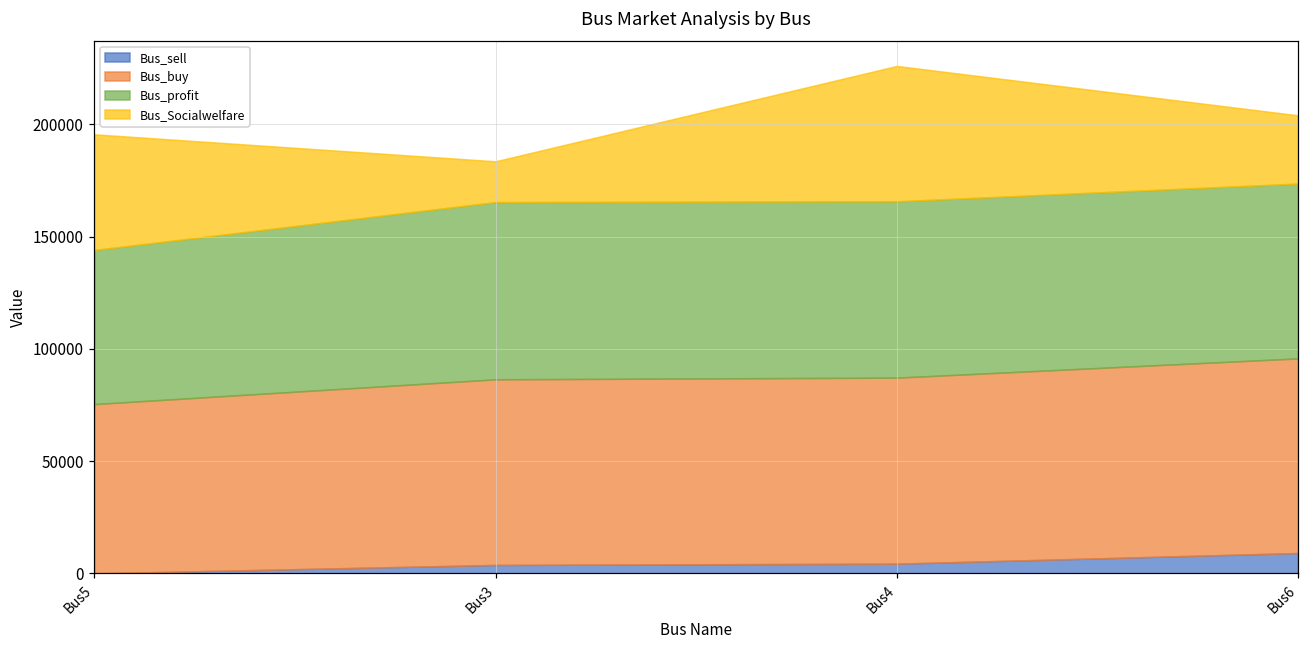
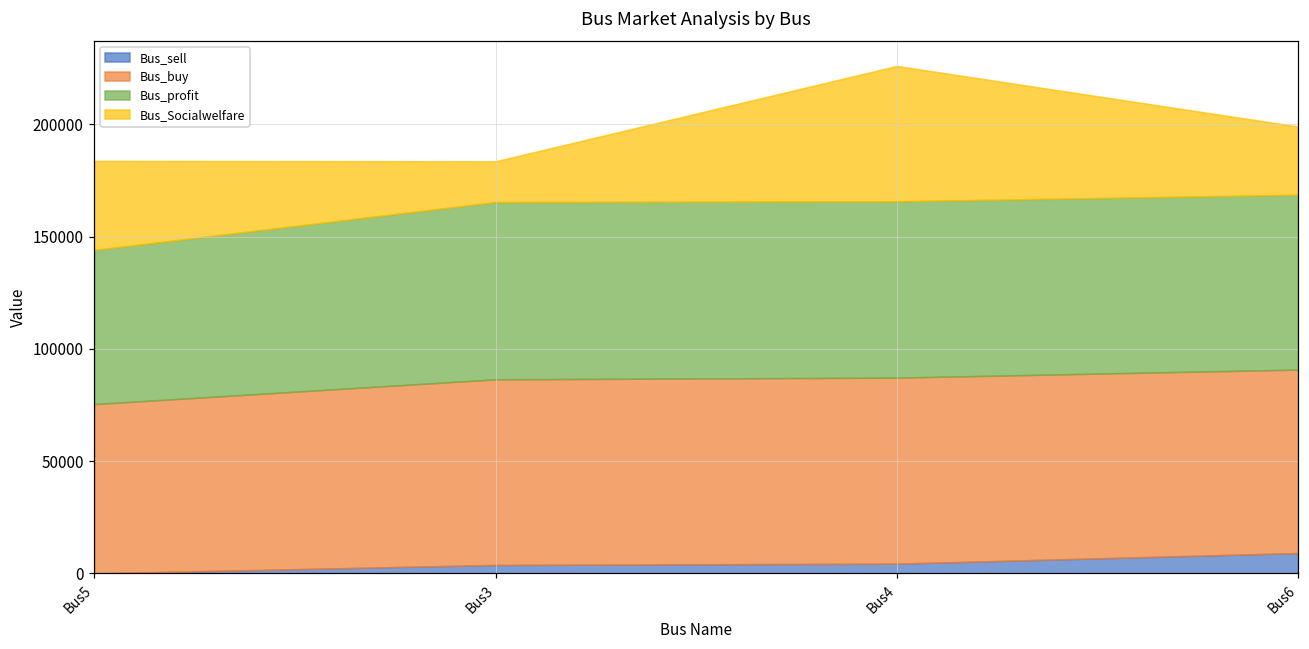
  {
    "Bus_sell": {
      "Bus5": 0,
      "Bus3": 4000,
      "Bus4": 4000,
      "Bus6": 9000
    },
    "Bus_buy": {
      "Bus5": 75000,
      "Bus3": 83000,
      "Bus4": 83000,
-     "Bus6": 87000
+     "Bus6": 82000
    },
    "Bus_profit": {
      "Bus5": 69000,
      "Bus3": 79000,
      "Bus4": 79000,
      "Bus6": 78000
    },
    "Bus_Socialwelfare": {
-     "Bus5": 52000,
+     "Bus5": 40000,
      "Bus3": 18000,
      "Bus4": 60000,
      "Bus6": 30000
    }
  }
